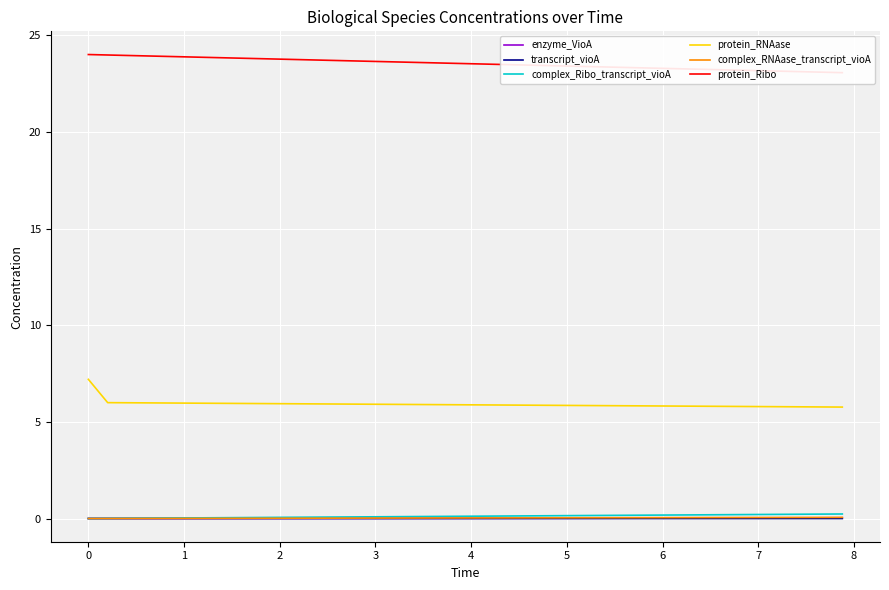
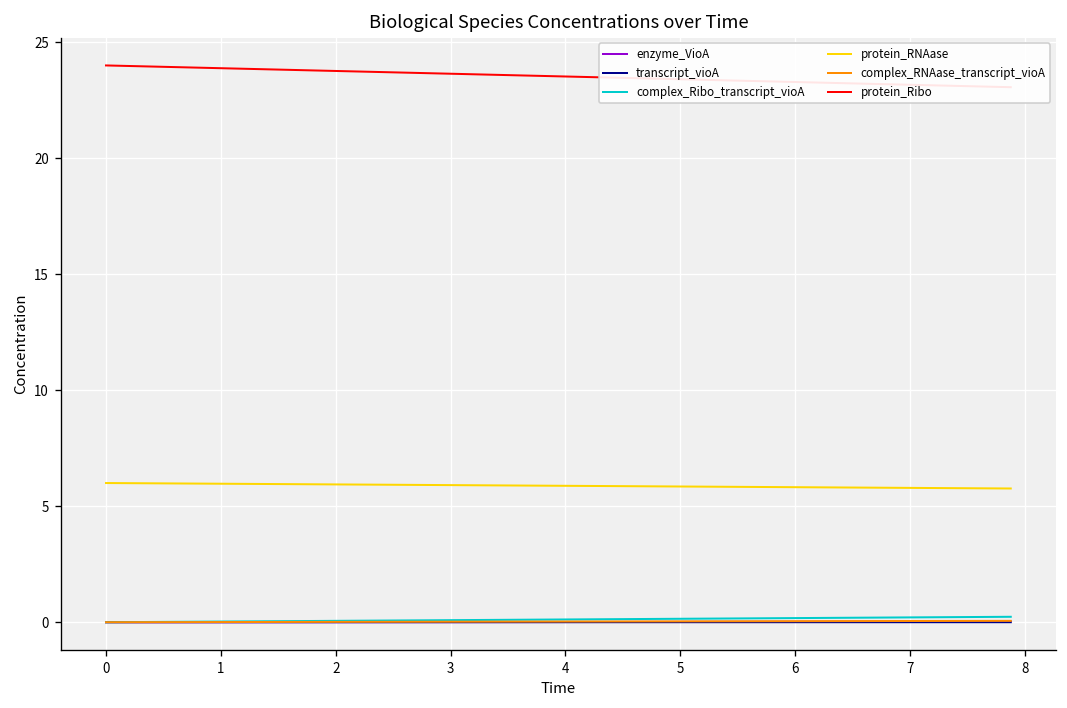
  {
    "protein_RNAase": {
-     "0": 7.2
+     "0": 6.0
    },
    "protein_Ribo": {
      "0": 24.0
    }
  }
